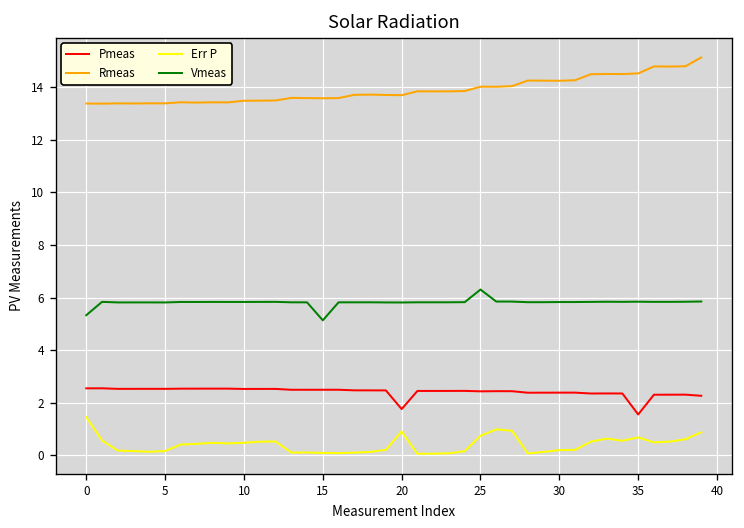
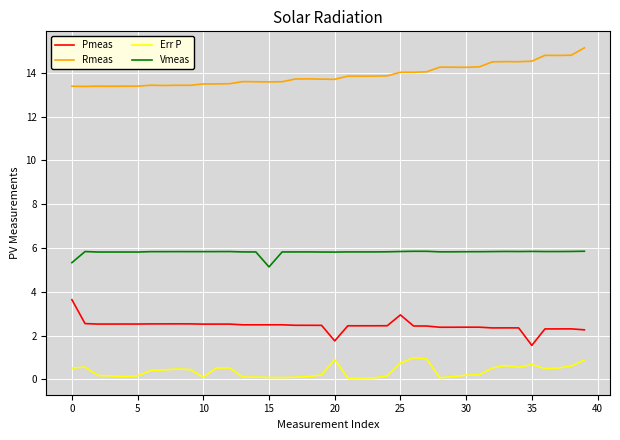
  {
    "Pmeas": {
-     "0": 2.5,
+     "0": 3.6,
      "5": 2.5,
      "10": 2.5,
      "15": 2.5,
      "20": 1.8,
-     "25": 2.4,
+     "25": 2.9,
      "30": 2.4,
      "35": 1.5
    },
    "Rmeas": {
      "0": 13.4,
      "5": 13.4,
      "10": 13.5,
      "15": 13.6,
      "20": 13.7,
      "25": 14.0,
      "30": 14.2,
      "35": 14.5
    },
    "Err P": {
-     "0": 1.4,
+     "0": 0.5,
      "5": 0.2,
-     "10": 0.5,
+     "10": 0.1,
      "15": 0.1,
      "20": 0.9,
      "25": 0.7,
      "30": 0.2,
      "35": 0.7
    },
    "Vmeas": {
      "0": 5.3,
      "5": 5.8,
      "10": 5.8,
      "15": 5.1,
      "20": 5.8,
-     "25": 6.3,
+     "25": 5.8,
      "30": 5.8,
      "35": 5.8
    }
  }
